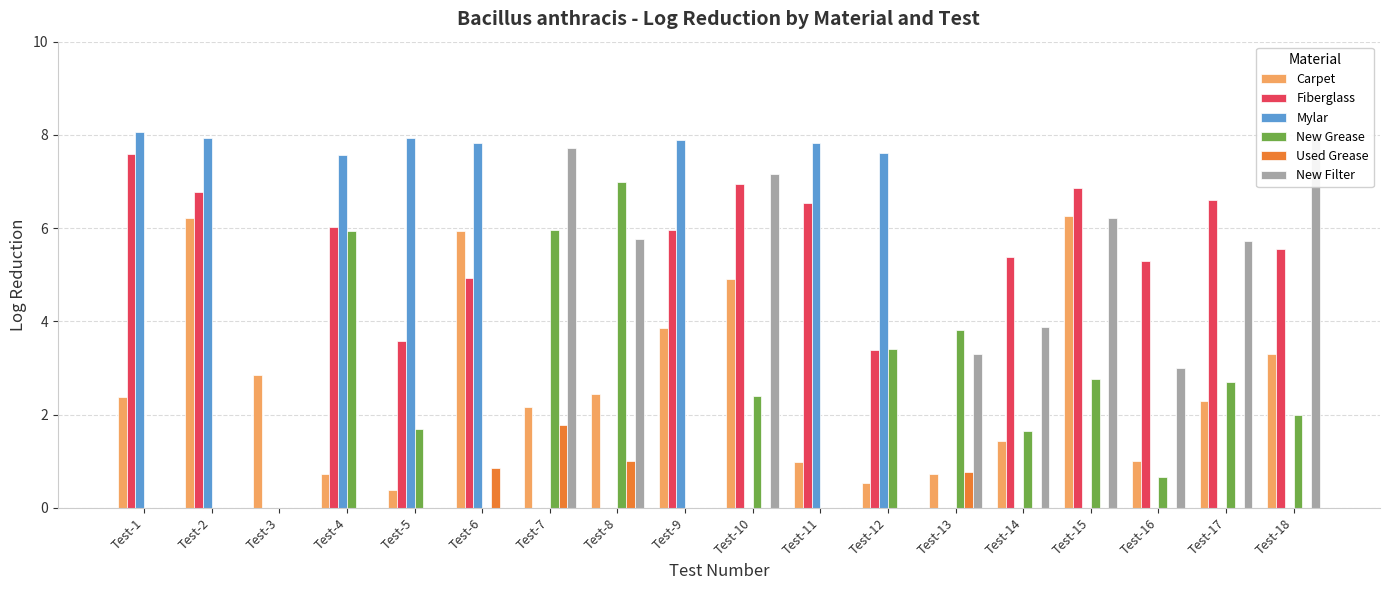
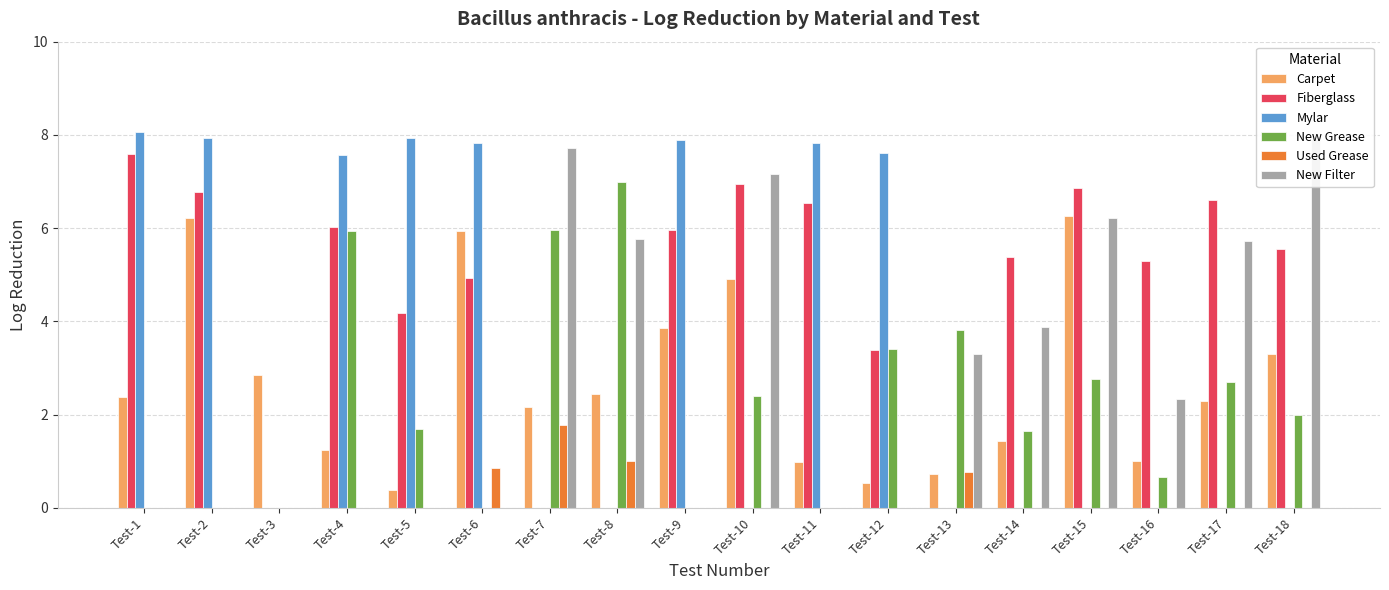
  {
    "Carpet": {
      "Test-1": 2.4,
      "Test-2": 6.2,
      "Test-3": 2.8,
-     "Test-4": 0.7,
+     "Test-4": 1.2,
      "Test-5": 0.4,
      "Test-6": 5.9,
      "Test-7": 2.2,
      "Test-8": 2.4,
      "Test-9": 3.9,
      "Test-10": 4.9,
      "Test-11": 1.0,
      "Test-12": 0.5,
      "Test-13": 0.7,
      "Test-14": 1.4,
      "Test-15": 6.3,
      "Test-16": 1.0,
      "Test-17": 2.3,
      "Test-18": 3.3
    },
    "Fiberglass": {
      "Test-1": 7.6,
      "Test-2": 6.8,
      "Test-3": 0.0,
      "Test-4": 6.0,
-     "Test-5": 3.6,
+     "Test-5": 4.2,
      "Test-6": 4.9,
      "Test-7": 0.0,
      "Test-8": 0.0,
      "Test-9": 6.0,
      "Test-10": 6.9,
      "Test-11": 6.6,
      "Test-12": 3.4,
      "Test-13": 0.0,
      "Test-14": 5.4,
      "Test-15": 6.9,
      "Test-16": 5.3,
      "Test-17": 6.6,
      "Test-18": 5.6
    },
    "Mylar": {
      "Test-1": 8.1,
      "Test-2": 7.9,
      "Test-3": 0.0,
      "Test-4": 7.6,
      "Test-5": 7.9,
      "Test-6": 7.8,
      "Test-7": 0.0,
      "Test-8": 0.0,
      "Test-9": 7.9,
      "Test-10": 0.0,
      "Test-11": 7.8,
      "Test-12": 7.6,
      "Test-13": 0.0,
      "Test-14": 0.0,
      "Test-15": 0.0,
      "Test-16": 0.0,
      "Test-17": 0.0,
      "Test-18": 0.0
    },
    "New Grease": {
      "Test-1": 0.0,
      "Test-2": 0.0,
      "Test-3": 0.0,
      "Test-4": 5.9,
      "Test-5": 1.7,
      "Test-6": 0.0,
      "Test-7": 6.0,
      "Test-8": 7.0,
      "Test-9": 0.0,
      "Test-10": 2.4,
      "Test-11": 0.0,
      "Test-12": 3.4,
      "Test-13": 3.8,
      "Test-14": 1.7,
      "Test-15": 2.8,
      "Test-16": 0.7,
      "Test-17": 2.7,
      "Test-18": 2.0
    },
    "Used Grease": {
      "Test-1": 0.0,
      "Test-2": 0.0,
      "Test-3": 0.0,
      "Test-4": 0.0,
      "Test-5": 0.0,
      "Test-6": 0.9,
      "Test-7": 1.8,
      "Test-8": 1.0,
      "Test-9": 0.0,
      "Test-10": 0.0,
      "Test-11": 0.0,
      "Test-12": 0.0,
      "Test-13": 0.8,
      "Test-14": 0.0,
      "Test-15": 0.0,
      "Test-16": 0.0,
      "Test-17": 0.0,
      "Test-18": 0.0
    },
    "New Filter": {
      "Test-1": 0.0,
      "Test-2": 0.0,
      "Test-3": 0.0,
      "Test-4": 0.0,
      "Test-5": 0.0,
      "Test-6": 0.0,
      "Test-7": 7.7,
      "Test-8": 5.8,
      "Test-9": 0.0,
      "Test-10": 7.2,
      "Test-11": 0.0,
      "Test-12": 0.0,
      "Test-13": 3.3,
      "Test-14": 3.9,
      "Test-15": 6.2,
-     "Test-16": 3.0,
+     "Test-16": 2.3,
      "Test-17": 5.7
    }
  }
